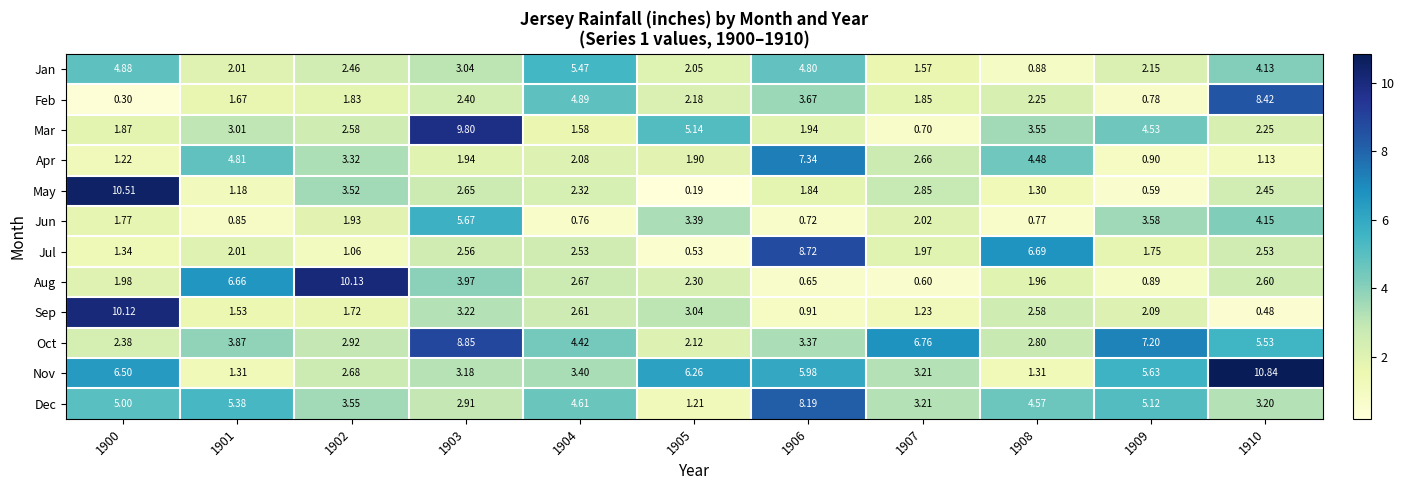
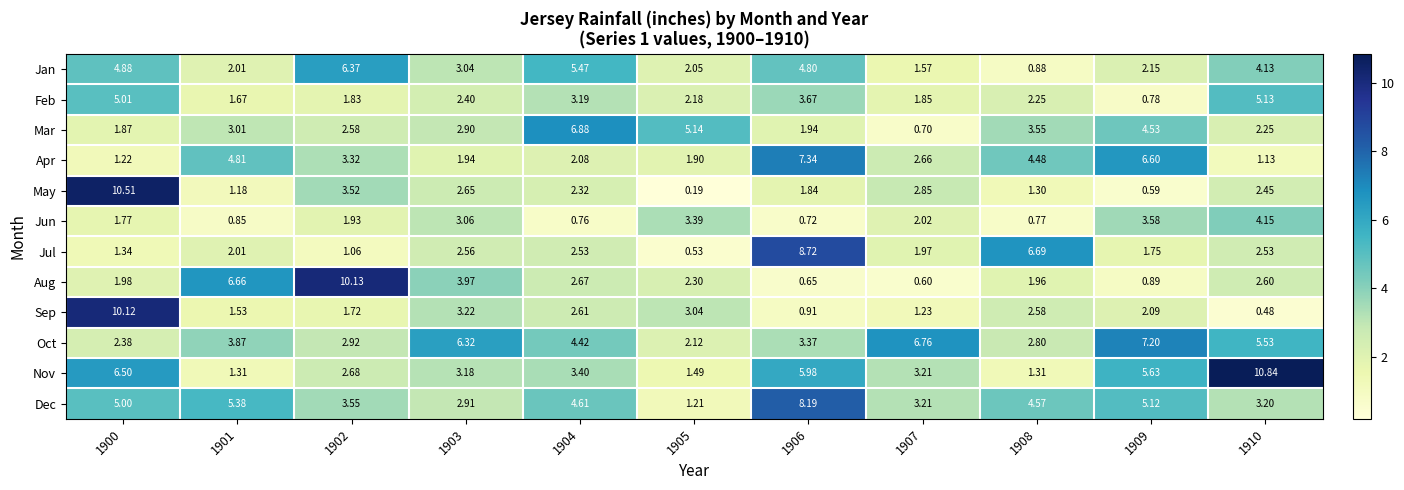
  {
    "Jan": {
      "1900": 4.88,
      "1901": 2.01,
-     "1902": 2.46,
+     "1902": 6.37,
      "1903": 3.04,
      "1904": 5.47,
      "1905": 2.05,
      "1906": 4.80,
      "1907": 1.57,
      "1908": 0.88,
      "1909": 2.15,
      "1910": 4.13
    },
    "Feb": {
-     "1900": 0.30,
+     "1900": 5.01,
      "1901": 1.67,
      "1902": 1.83,
      "1903": 2.40,
-     "1904": 4.89,
+     "1904": 3.19,
      "1905": 2.18,
      "1906": 3.67,
      "1907": 1.85,
      "1908": 2.25,
      "1909": 0.78,
-     "1910": 8.42
+     "1910": 5.13
    },
    "Mar": {
      "1900": 1.87,
      "1901": 3.01,
      "1902": 2.58,
-     "1903": 9.80,
-     "1904": 1.58,
+     "1903": 2.90,
+     "1904": 6.88,
      "1905": 5.14,
      "1906": 1.94,
      "1907": 0.70,
      "1908": 3.55,
      "1909": 4.53,
      "1910": 2.25
    },
    "Apr": {
      "1900": 1.22,
      "1901": 4.81,
      "1902": 3.32,
      "1903": 1.94,
      "1904": 2.08,
      "1905": 1.90,
      "1906": 7.34,
      "1907": 2.66,
      "1908": 4.48,
-     "1909": 0.90,
+     "1909": 6.60,
      "1910": 1.13
    },
    "May": {
      "1900": 10.51,
      "1901": 1.18,
      "1902": 3.52,
      "1903": 2.65,
      "1904": 2.32,
      "1905": 0.19,
      "1906": 1.84,
      "1907": 2.85,
      "1908": 1.30,
      "1909": 0.59,
      "1910": 2.45
    },
    "Jun": {
      "1900": 1.77,
      "1901": 0.85,
      "1902": 1.93,
-     "1903": 5.67,
+     "1903": 3.06,
      "1904": 0.76,
      "1905": 3.39,
      "1906": 0.72,
      "1907": 2.02,
      "1908": 0.77,
      "1909": 3.58,
      "1910": 4.15
    },
    "Jul": {
      "1900": 1.34,
      "1901": 2.01,
      "1902": 1.06,
      "1903": 2.56,
      "1904": 2.53,
      "1905": 0.53,
      "1906": 8.72,
      "1907": 1.97,
      "1908": 6.69,
      "1909": 1.75,
      "1910": 2.53
    },
    "Aug": {
      "1900": 1.98,
      "1901": 6.66,
      "1902": 10.13,
      "1903": 3.97,
      "1904": 2.67,
      "1905": 2.30,
      "1906": 0.65,
      "1907": 0.60,
      "1908": 1.96,
      "1909": 0.89,
      "1910": 2.60
    },
    "Sep": {
      "1900": 10.12,
      "1901": 1.53,
      "1902": 1.72,
      "1903": 3.22,
      "1904": 2.61,
      "1905": 3.04,
      "1906": 0.91,
      "1907": 1.23,
      "1908": 2.58,
      "1909": 2.09,
      "1910": 0.48
    },
    "Oct": {
      "1900": 2.38,
      "1901": 3.87,
      "1902": 2.92,
-     "1903": 8.85,
+     "1903": 6.32,
      "1904": 4.42,
      "1905": 2.12,
      "1906": 3.37,
      "1907": 6.76,
      "1908": 2.80,
      "1909": 7.20,
      "1910": 5.53
    },
    "Nov": {
      "1900": 6.50,
      "1901": 1.31,
      "1902": 2.68,
      "1903": 3.18,
      "1904": 3.40,
-     "1905": 6.26,
+     "1905": 1.49,
      "1906": 5.98,
      "1907": 3.21,
      "1908": 1.31,
      "1909": 5.63,
      "1910": 10.84
    },
    "Dec": {
      "1900": 5.00,
      "1901": 5.38,
      "1902": 3.55,
      "1903": 2.91,
      "1904": 4.61,
      "1905": 1.21,
      "1906": 8.19,
      "1907": 3.21,
      "1908": 4.57,
      "1909": 5.12,
      "1910": 3.20
    }
  }
